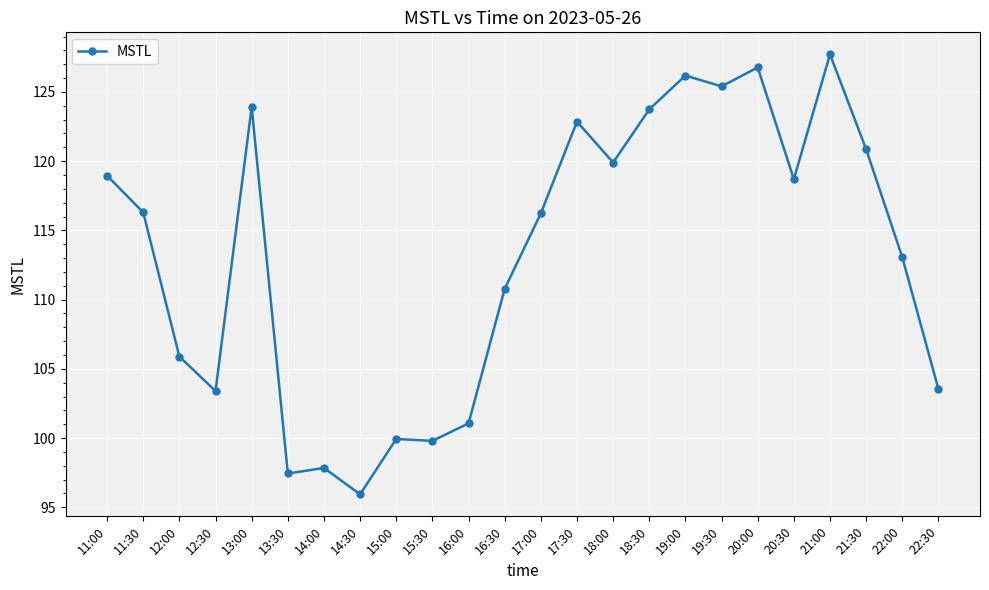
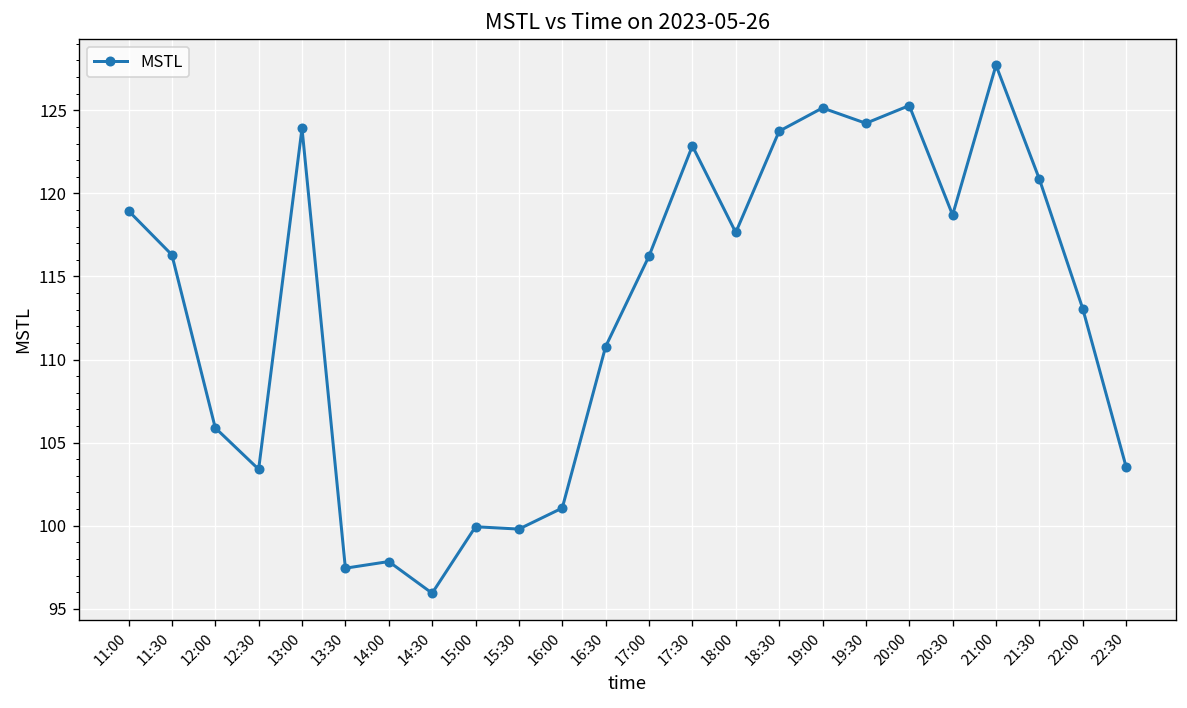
  {
    "11:00": 118.9,
    "11:30": 116.3,
    "12:00": 105.9,
    "12:30": 103.4,
    "13:00": 123.9,
    "13:30": 97.4,
    "14:00": 97.8,
    "14:30": 95.9,
    "15:00": 99.9,
    "15:30": 99.8,
    "16:00": 101.1,
    "16:30": 110.8,
    "17:00": 116.2,
    "17:30": 122.9,
-   "18:00": 119.9,
+   "18:00": 117.6,
    "18:30": 123.7,
-   "19:00": 126.2,
-   "19:30": 125.4,
-   "20:00": 126.8,
+   "19:00": 125.1,
+   "19:30": 124.2,
+   "20:00": 125.3,
    "20:30": 118.7,
    "21:00": 127.7,
    "21:30": 120.9,
    "22:00": 113.1,
    "22:30": 103.5
  }
